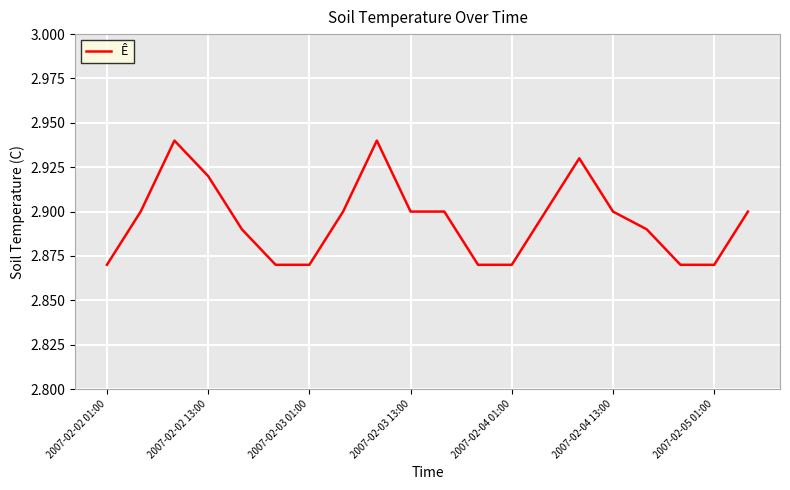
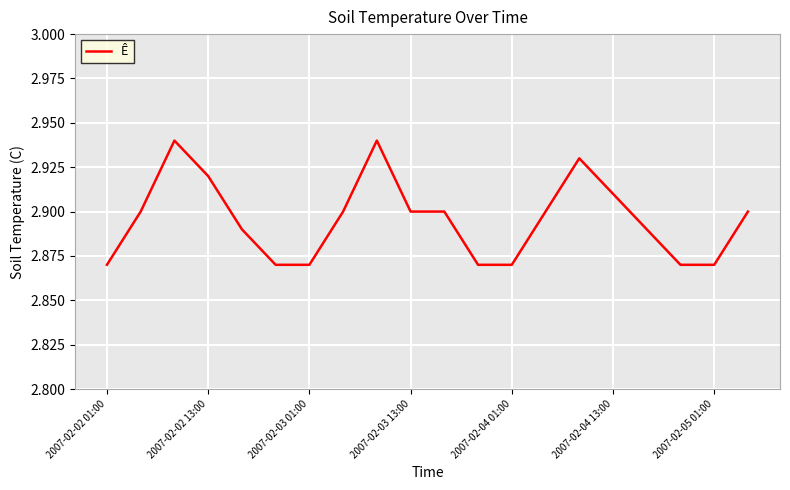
  {
    "2007-02-02 01:00": 2.87,
    "2007-02-02 13:00": 2.92,
    "2007-02-03 01:00": 2.87,
    "2007-02-03 13:00": 2.90,
    "2007-02-04 01:00": 2.87,
-   "2007-02-04 13:00": 2.90,
+   "2007-02-04 13:00": 2.91,
    "2007-02-05 01:00": 2.87
  }
